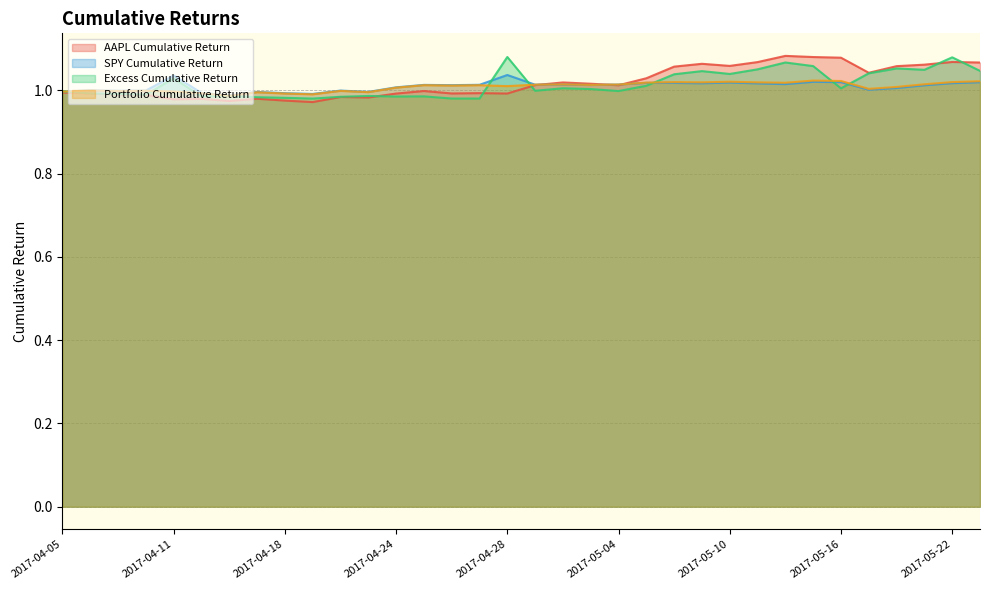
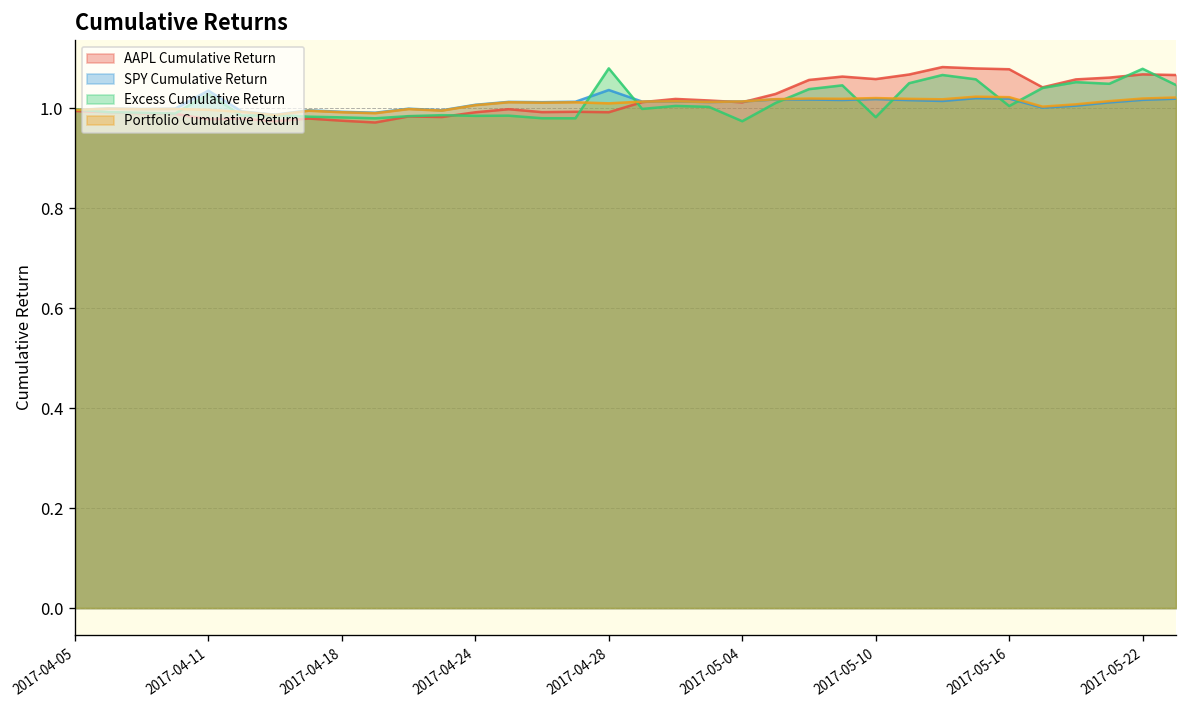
  {
    "SPY Cumulative Return": {
      "2017-04-28": 1.04
    },
    "Excess Cumulative Return": {
      "2017-04-18": 0.98,
      "2017-04-24": 0.99,
      "2017-04-28": 1.08,
-     "2017-05-04": 1.00,
-     "2017-05-10": 1.04,
+     "2017-05-04": 0.97,
+     "2017-05-10": 0.98,
      "2017-05-16": 1.00,
      "2017-05-22": 1.08
    }
  }
